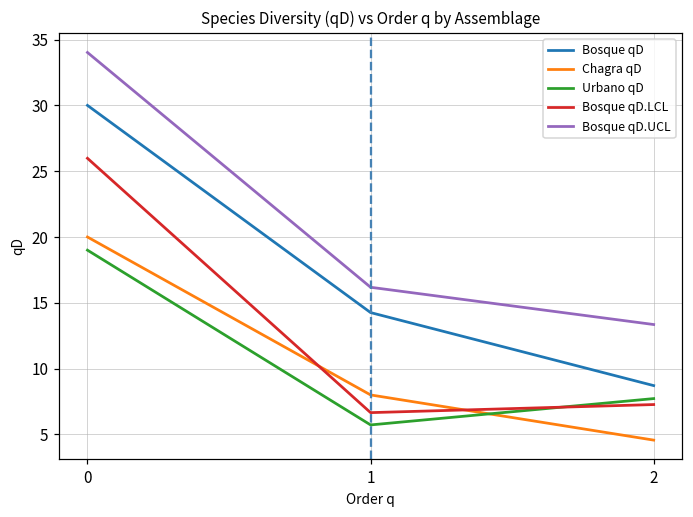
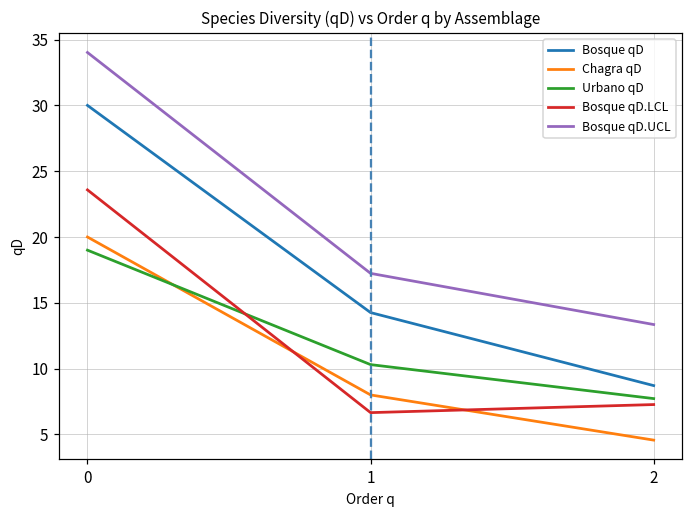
  {
    "Bosque qD": {
      "0": 30.0,
      "1": 14.3,
      "2": 8.7
    },
    "Chagra qD": {
      "0": 20.0,
      "1": 8.0,
      "2": 4.6
    },
    "Urbano qD": {
      "0": 19.0,
-     "1": 5.7,
+     "1": 10.3,
      "2": 7.7
    },
    "Bosque qD.LCL": {
-     "0": 26.0,
+     "0": 23.6,
      "1": 6.7,
      "2": 7.3
    },
    "Bosque qD.UCL": {
      "0": 34.0,
-     "1": 16.2,
+     "1": 17.2,
      "2": 13.4
    }
  }
